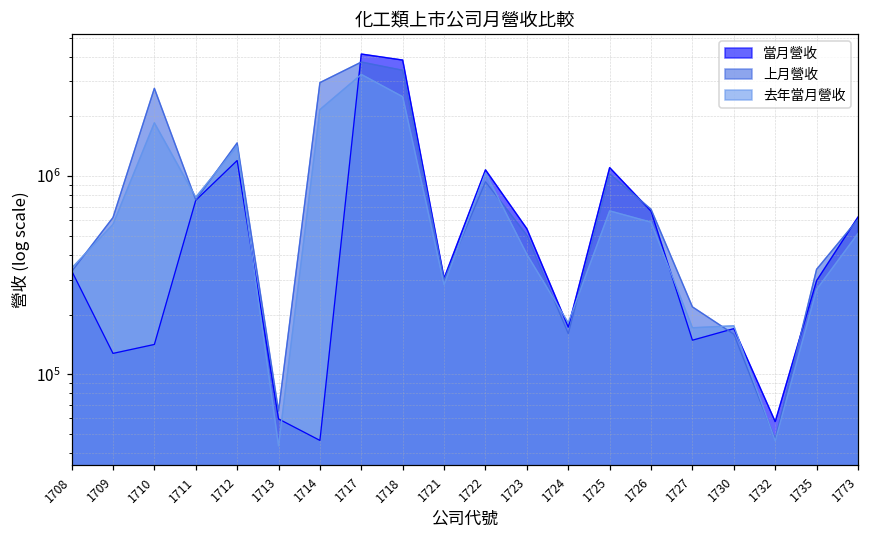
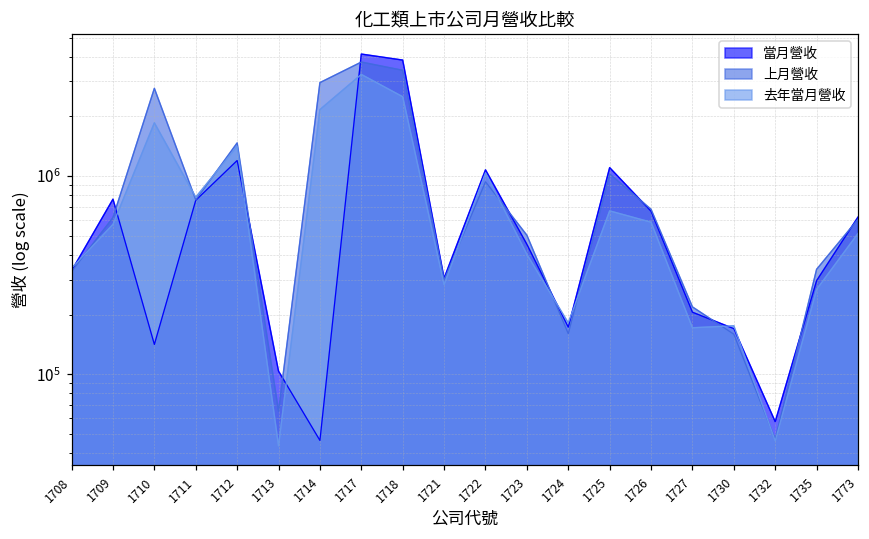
  {
    "當月營收": {
-     "1709": 130000,
+     "1709": 760000,
      "1710": 140000,
      "1712": 1200000,
-     "1713": 59000,
+     "1713": 100000,
      "1714": 46000,
      "1717": 4100000,
      "1718": 3800000,
      "1722": 1100000,
-     "1723": 540000,
+     "1723": 450000,
      "1724": 170000,
      "1725": 1100000,
-     "1727": 150000,
+     "1727": 210000,
      "1730": 170000,
      "1732": 58000,
      "1735": 300000
    }
  }
